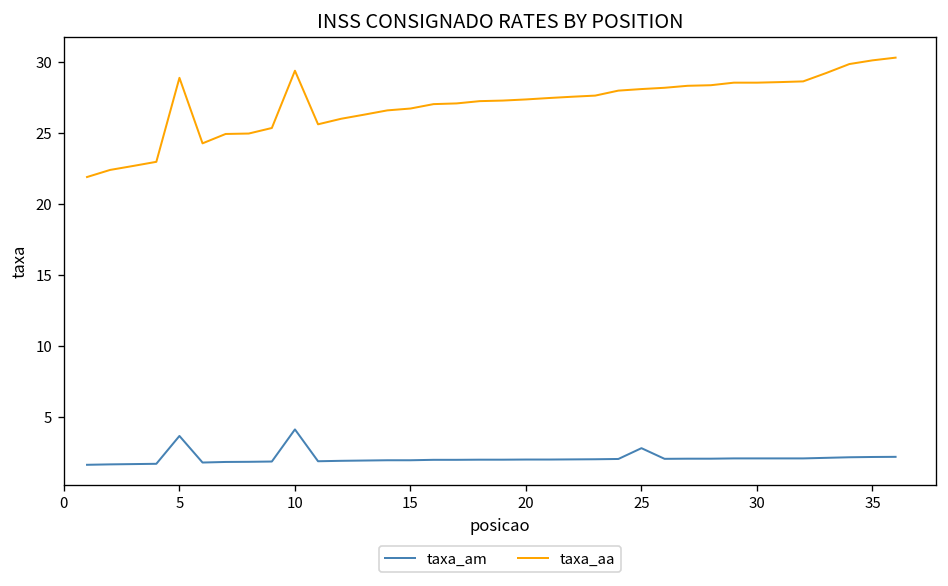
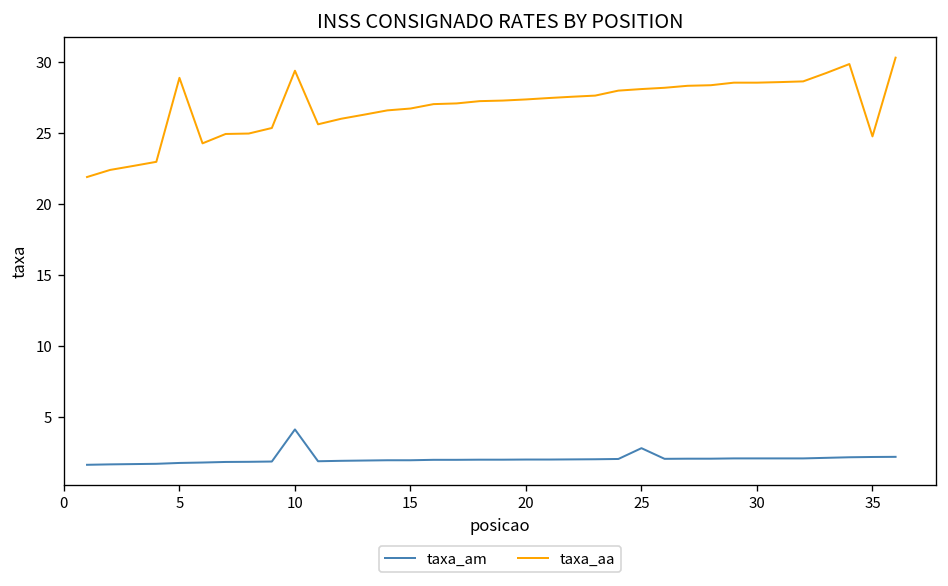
  {
    "taxa_am": {
-     "5": 3.7,
+     "5": 1.8,
      "10": 4.2,
      "15": 2.0,
      "20": 2.0,
      "25": 2.8,
      "30": 2.1,
      "35": 2.2
    },
    "taxa_aa": {
      "5": 28.9,
      "10": 29.4,
      "15": 26.7,
      "20": 27.4,
      "25": 28.1,
      "30": 28.6,
-     "35": 30.1
+     "35": 24.8
    }
  }
